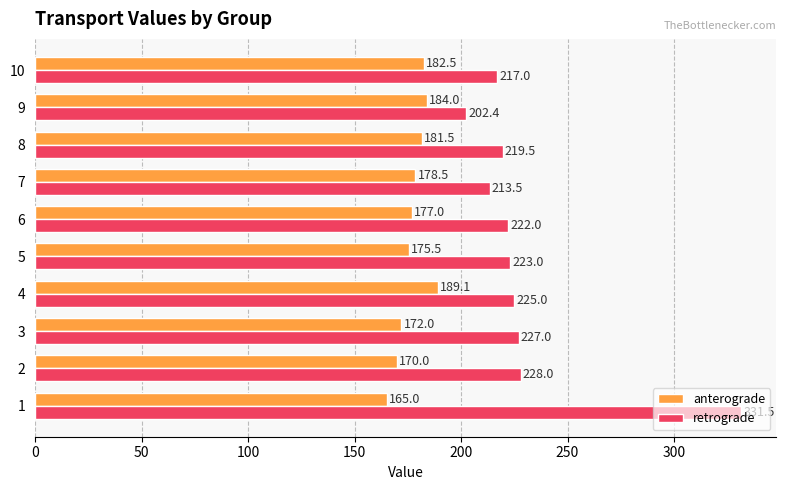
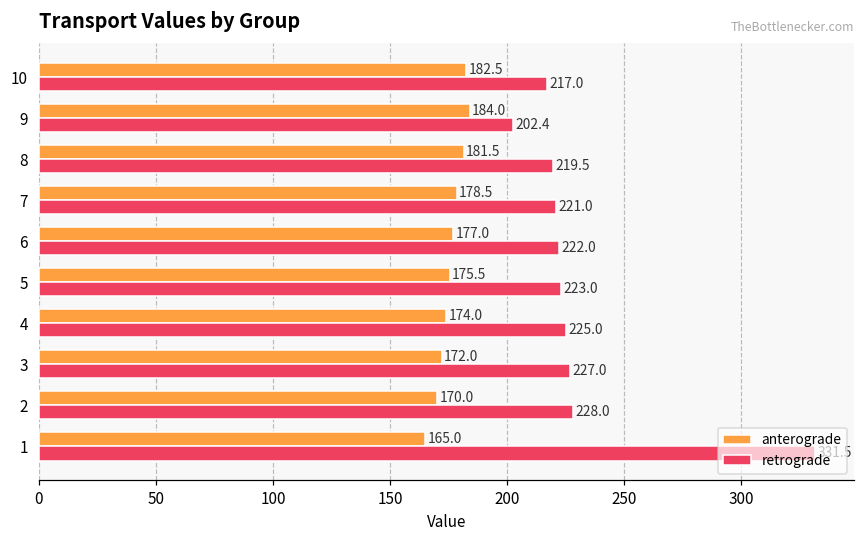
  {
    "anterograde": {
      "10": 182.5,
      "9": 184.0,
      "8": 181.5,
      "7": 178.5,
      "6": 177.0,
      "5": 175.5,
-     "4": 189.1,
+     "4": 174.0,
      "3": 172.0,
      "2": 170.0,
      "1": 165.0
    },
    "retrograde": {
      "10": 217.0,
      "9": 202.4,
      "8": 219.5,
-     "7": 213.5,
+     "7": 221.0,
      "6": 222.0,
      "5": 223.0,
      "4": 225.0,
      "3": 227.0,
      "2": 228.0
    }
  }
